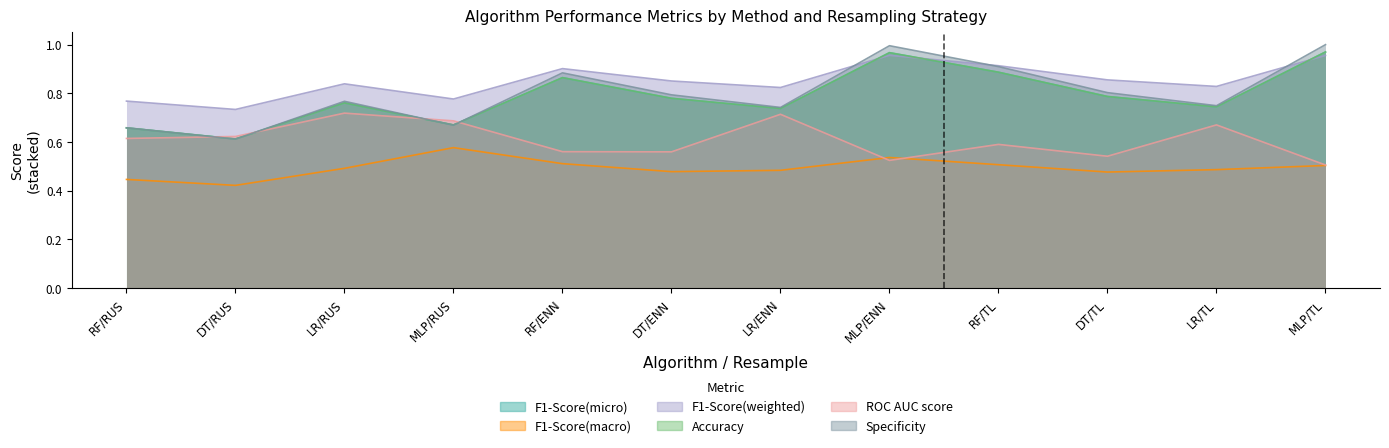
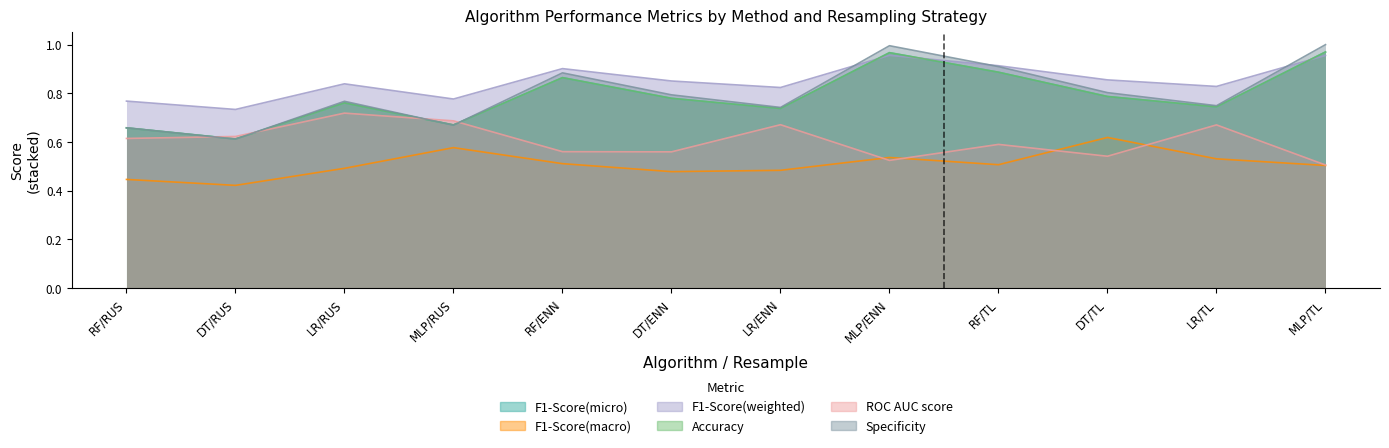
  {
    "F1-Score(macro)": {
      "RF/RUS": 0.45,
      "DT/RUS": 0.42,
      "LR/RUS": 0.49,
      "MLP/RUS": 0.58,
      "RF/ENN": 0.51,
      "DT/ENN": 0.48,
      "LR/ENN": 0.48,
      "MLP/ENN": 0.54,
      "RF/TL": 0.51,
-     "DT/TL": 0.48,
-     "LR/TL": 0.49
+     "DT/TL": 0.62,
+     "LR/TL": 0.53
    },
    "ROC AUC score": {
      "RF/RUS": 0.61,
      "LR/RUS": 0.72,
      "MLP/RUS": 0.69,
      "RF/ENN": 0.56,
      "DT/ENN": 0.56,
-     "LR/ENN": 0.71,
+     "LR/ENN": 0.67,
      "MLP/ENN": 0.52,
      "RF/TL": 0.59,
      "DT/TL": 0.54,
      "LR/TL": 0.67
    }
  }
